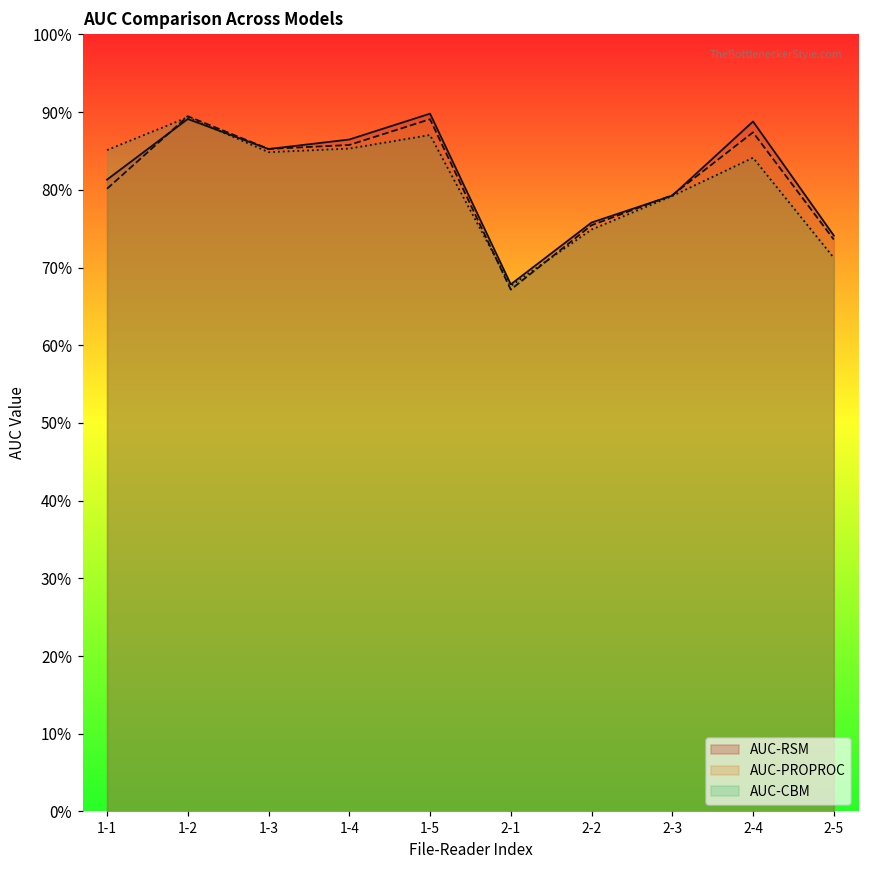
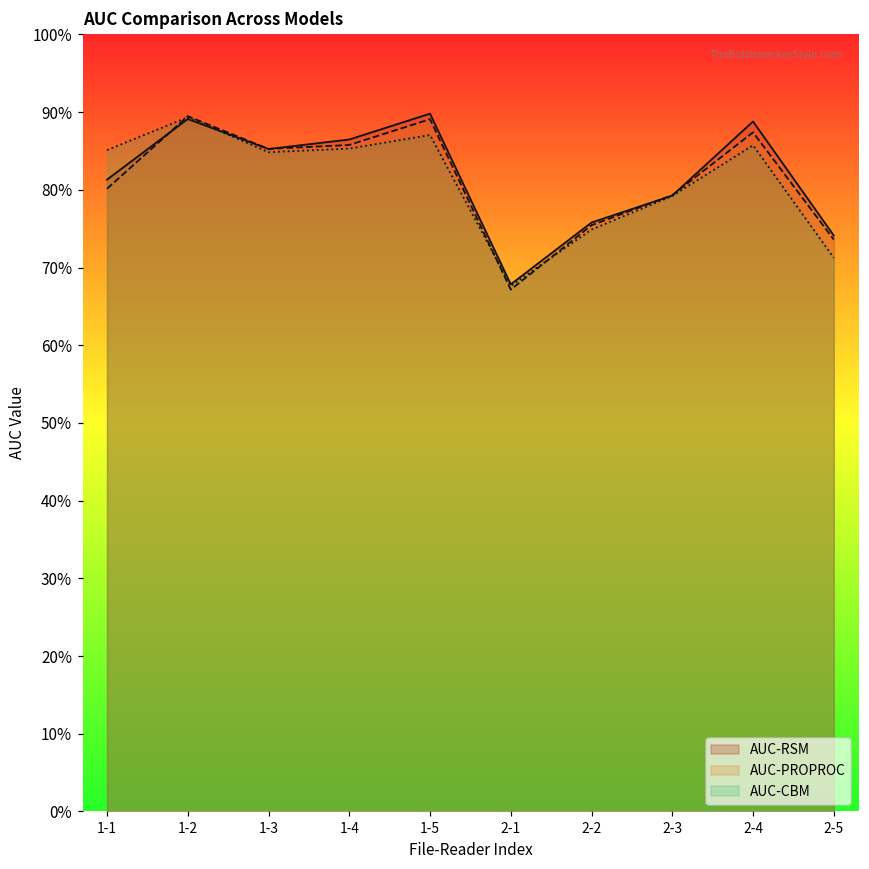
  {
    "AUC-CBM": {
      "1-1": "85%",
      "1-3": "85%",
      "1-4": "85%",
      "1-5": "87%",
      "2-2": "75%",
-     "2-4": "84%",
+     "2-4": "86%",
      "2-5": "71%"
    }
  }
